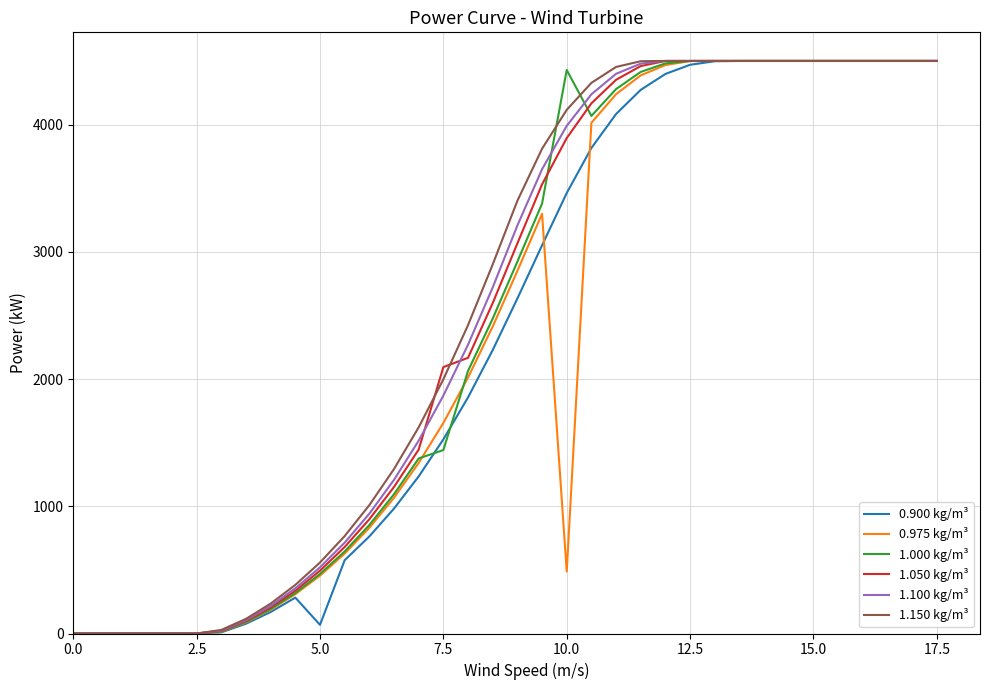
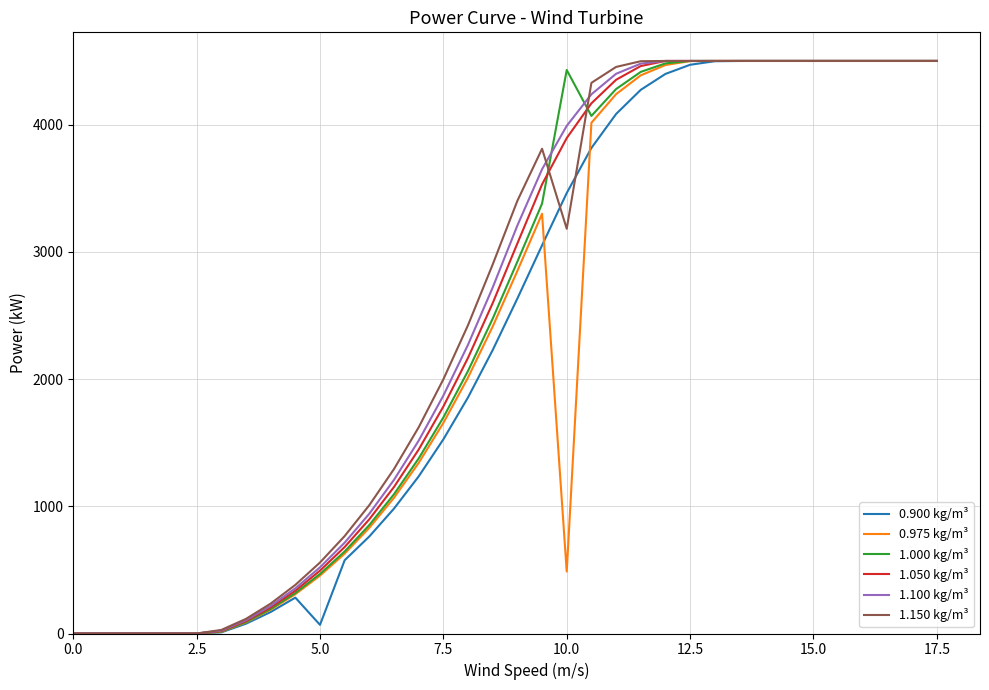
  {
    "0.900 kg/m³": {
      "5.0": 70,
      "7.5": 1530,
      "10.0": 3460,
      "12.5": 4470
    },
    "0.975 kg/m³": {
      "7.5": 1660,
      "10.0": 490
    },
    "1.000 kg/m³": {
-     "7.5": 1440,
+     "7.5": 1700,
      "10.0": 4430
    },
    "1.050 kg/m³": {
      "5.0": 490,
-     "7.5": 2090,
+     "7.5": 1780,
      "10.0": 3890
    },
    "1.100 kg/m³": {
      "5.0": 520,
      "7.5": 1870,
      "10.0": 3990
    },
    "1.150 kg/m³": {
      "5.0": 560,
      "7.5": 2000,
-     "10.0": 4120
+     "10.0": 3180
    }
  }
